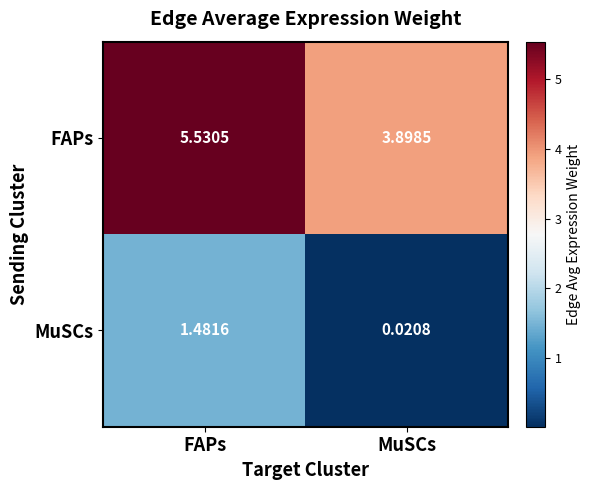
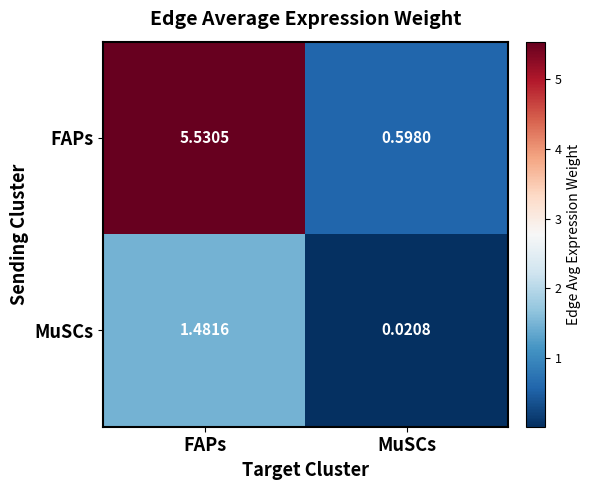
  {
    "FAPs": {
      "FAPs": 5.5305,
-     "MuSCs": 3.8985
+     "MuSCs": 0.5980
    },
    "MuSCs": {
      "FAPs": 1.4816,
      "MuSCs": 0.0208
    }
  }
